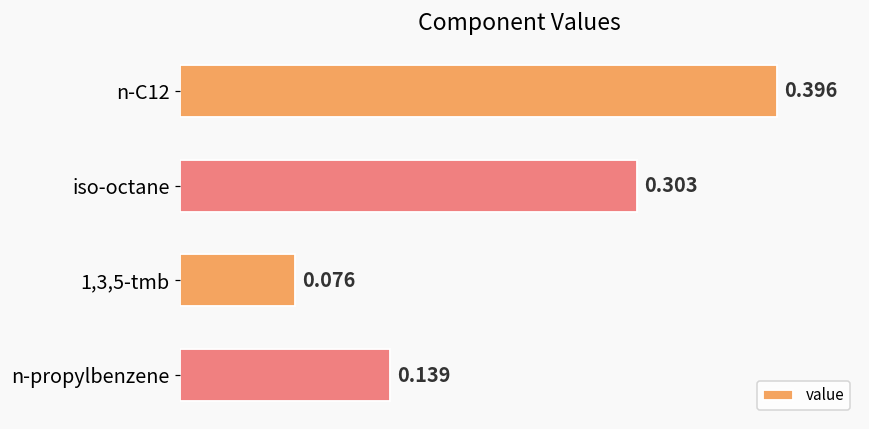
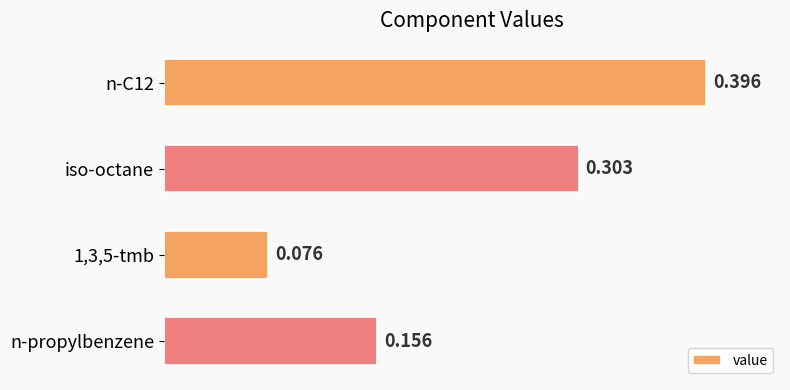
  {
    "n-C12": 0.396,
    "iso-octane": 0.303,
    "1,3,5-tmb": 0.076,
-   "n-propylbenzene": 0.139
+   "n-propylbenzene": 0.156
  }
